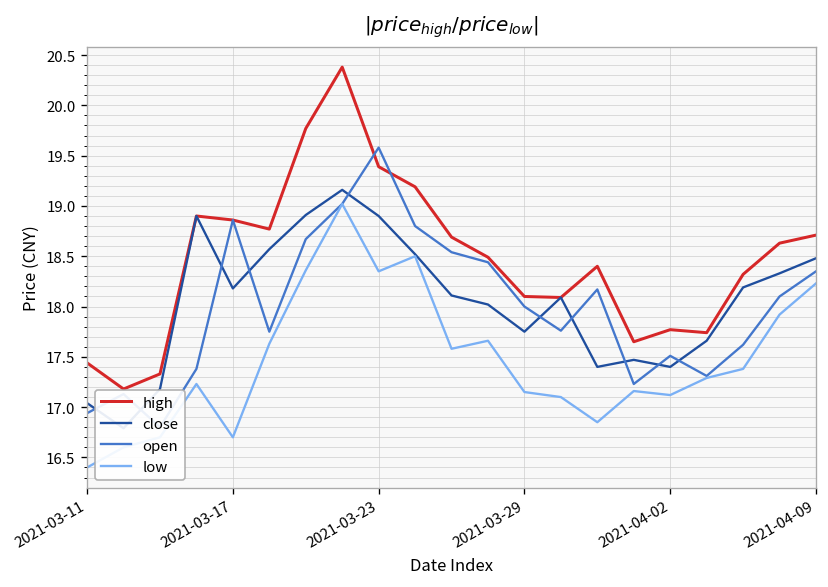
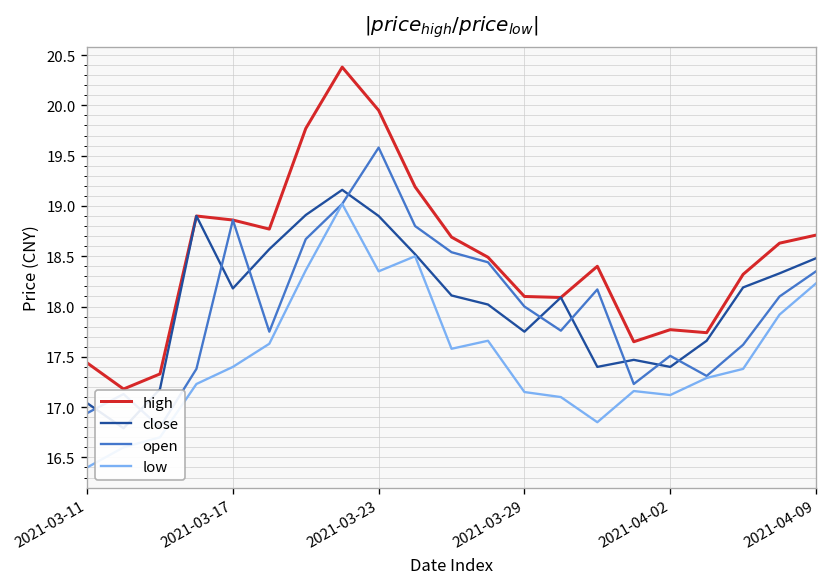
  {
    "high": {
      "2021-03-11": 17.4,
-     "2021-03-23": 19.4,
+     "2021-03-23": 20.0,
      "2021-03-29": 18.1,
      "2021-04-02": 17.8,
      "2021-04-09": 18.7
    },
    "close": {
      "2021-03-11": 17.0,
      "2021-03-17": 18.2,
      "2021-03-23": 18.9,
      "2021-03-29": 17.8,
      "2021-04-02": 17.4,
      "2021-04-09": 18.5
    },
    "open": {
      "2021-03-11": 16.9,
      "2021-03-23": 19.6,
      "2021-03-29": 18.0,
      "2021-04-02": 17.5,
      "2021-04-09": 18.4
    },
    "low": {
      "2021-03-11": 16.4,
-     "2021-03-17": 16.7,
+     "2021-03-17": 17.4,
      "2021-03-23": 18.4,
      "2021-03-29": 17.2,
      "2021-04-02": 17.1,
      "2021-04-09": 18.2
    }
  }
